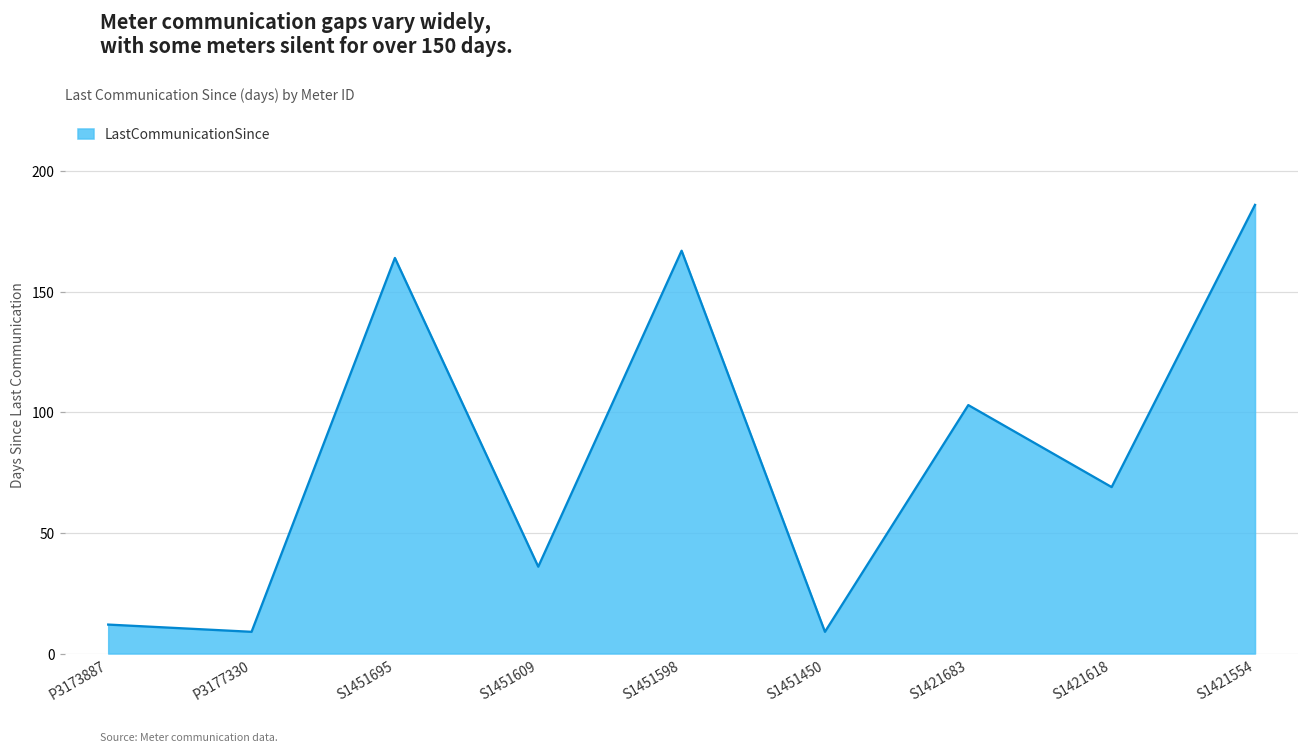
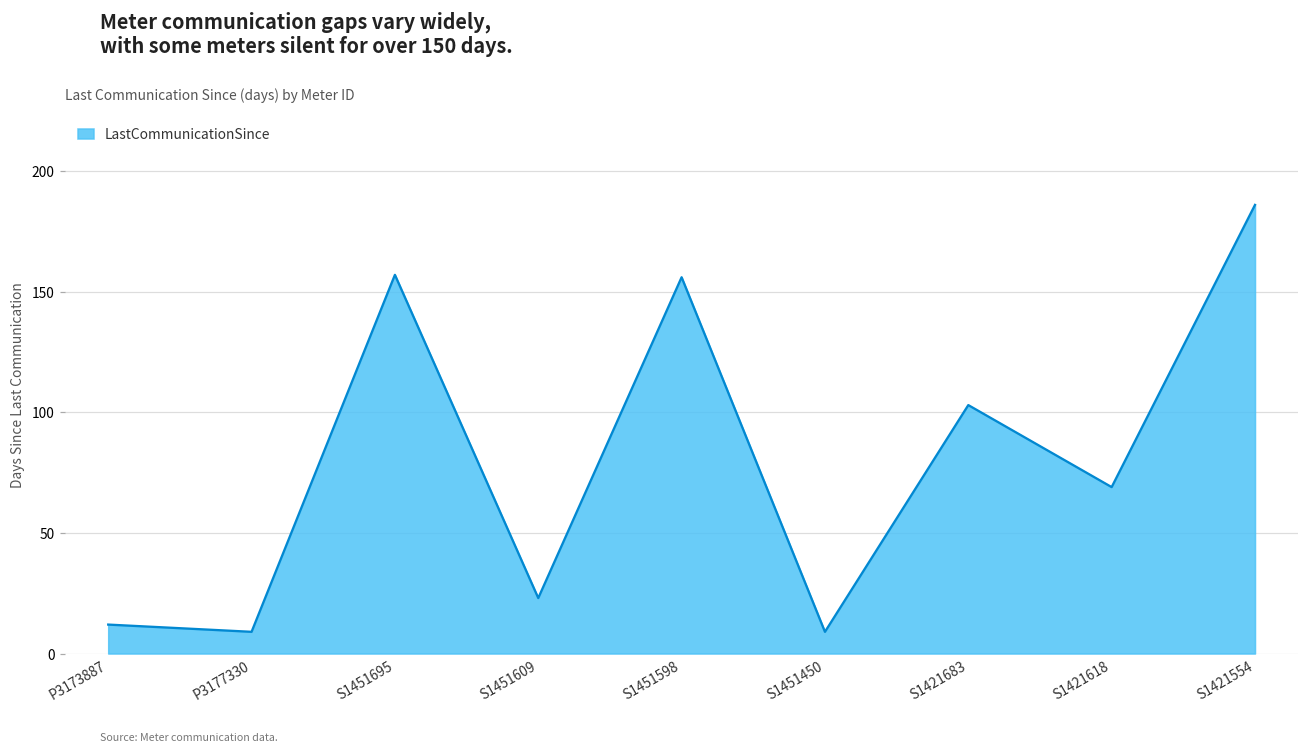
  {
    "P3173887": 12,
    "P3177330": 9,
-   "S1451695": 164,
-   "S1451609": 36,
-   "S1451598": 167,
+   "S1451695": 157,
+   "S1451609": 23,
+   "S1451598": 156,
    "S1451450": 9,
    "S1421683": 103,
    "S1421618": 69,
    "S1421554": 186
  }
